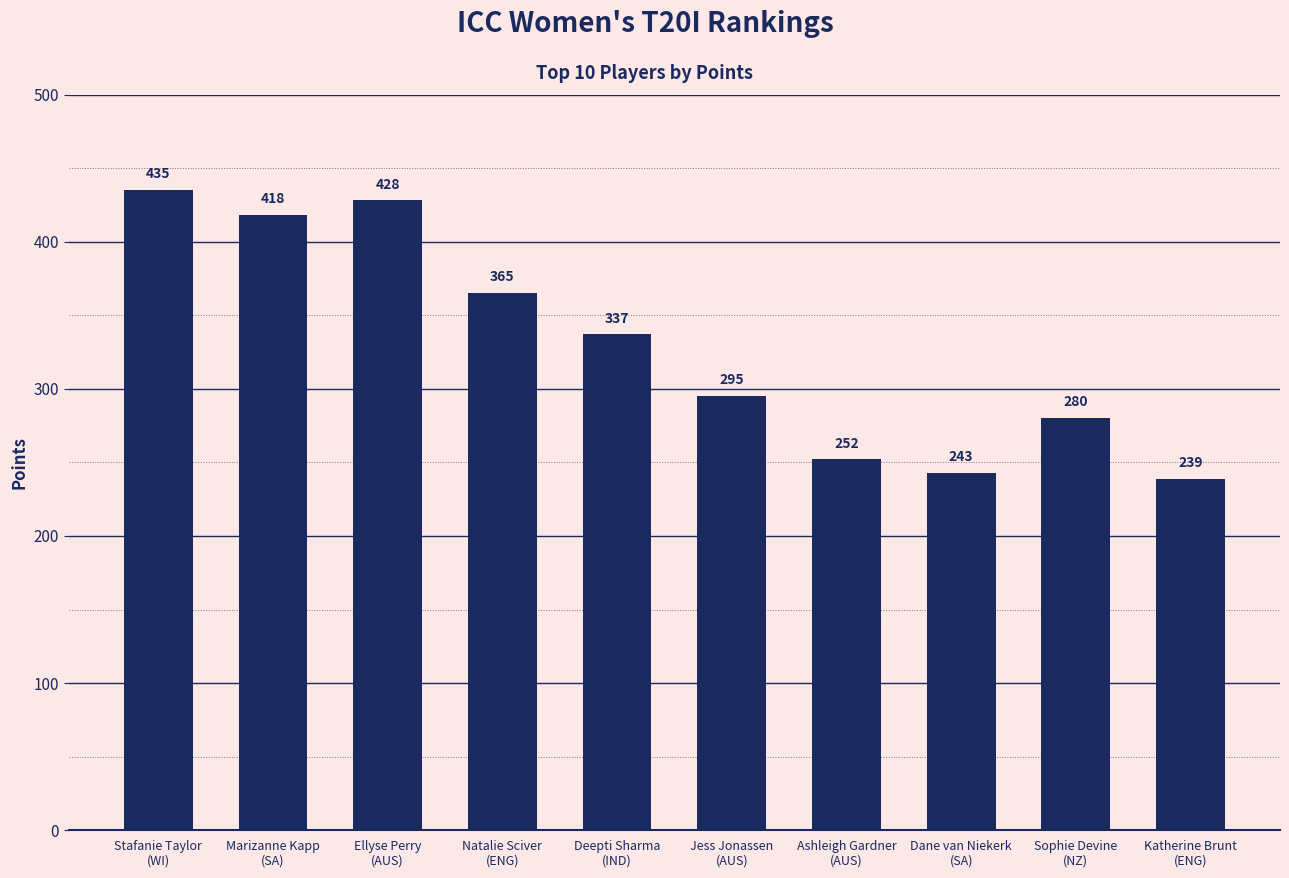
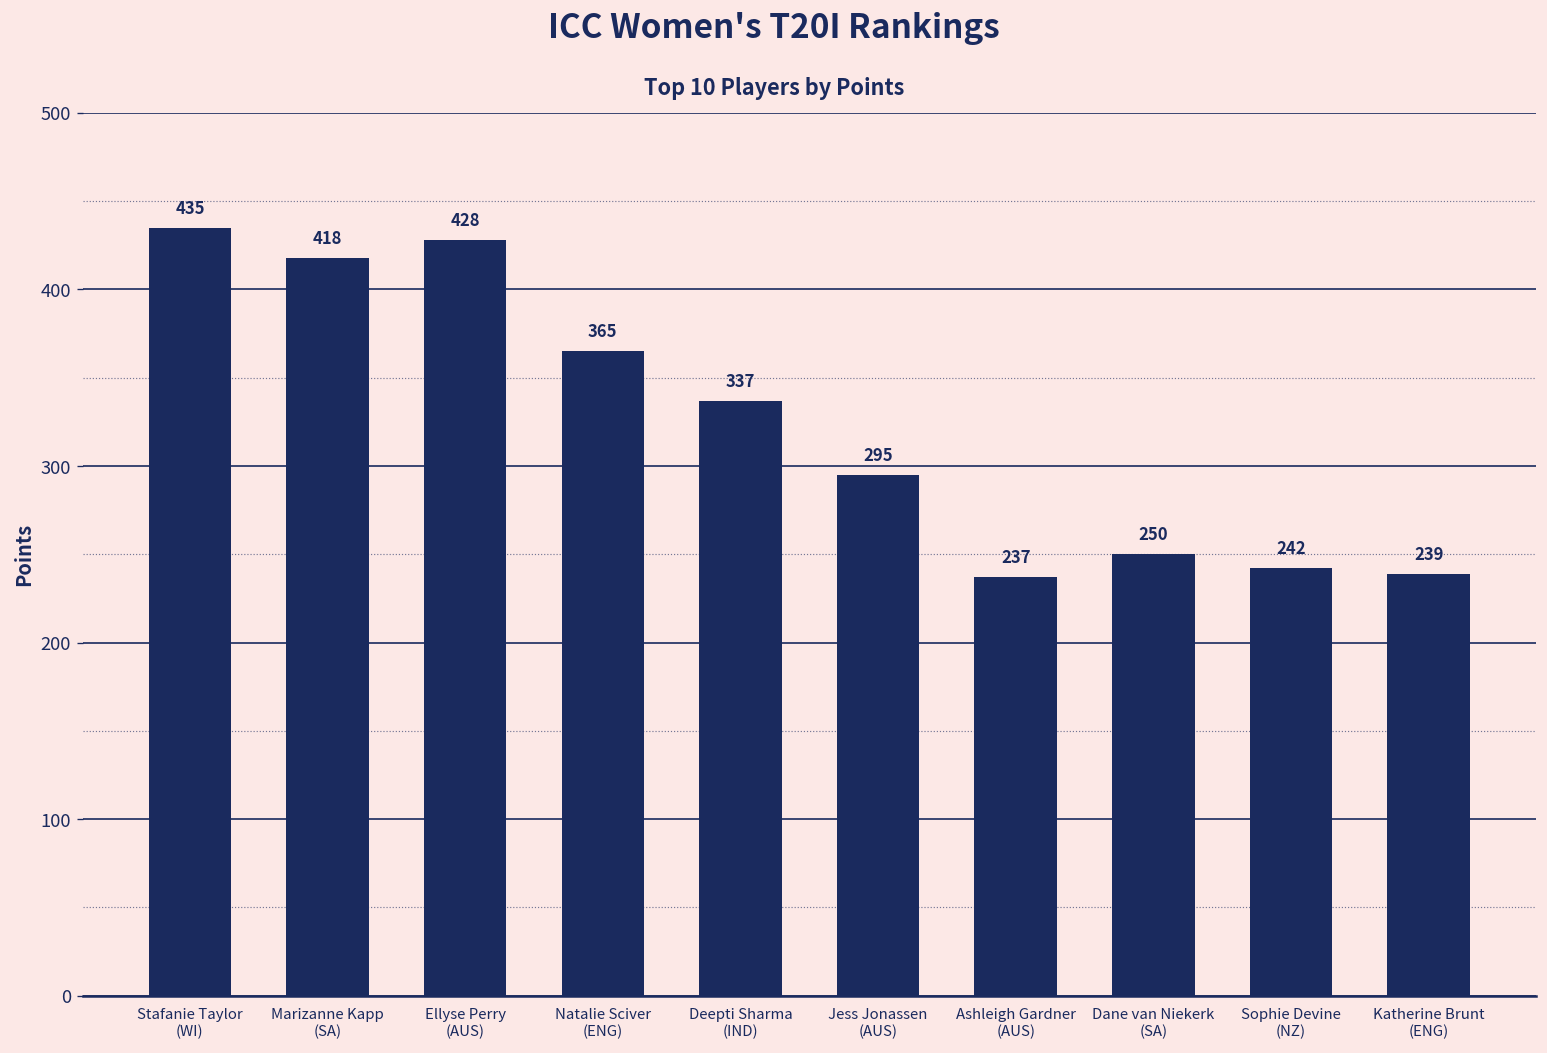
  {
    "Stafanie Taylor (WI)": 435,
    "Marizanne Kapp (SA)": 418,
    "Ellyse Perry (AUS)": 428,
    "Natalie Sciver (ENG)": 365,
    "Deepti Sharma (IND)": 337,
    "Jess Jonassen (AUS)": 295,
-   "Ashleigh Gardner (AUS)": 252,
-   "Dane van Niekerk (SA)": 243,
-   "Sophie Devine (NZ)": 280,
+   "Ashleigh Gardner (AUS)": 237,
+   "Dane van Niekerk (SA)": 250,
+   "Sophie Devine (NZ)": 242,
    "Katherine Brunt (ENG)": 239
  }
